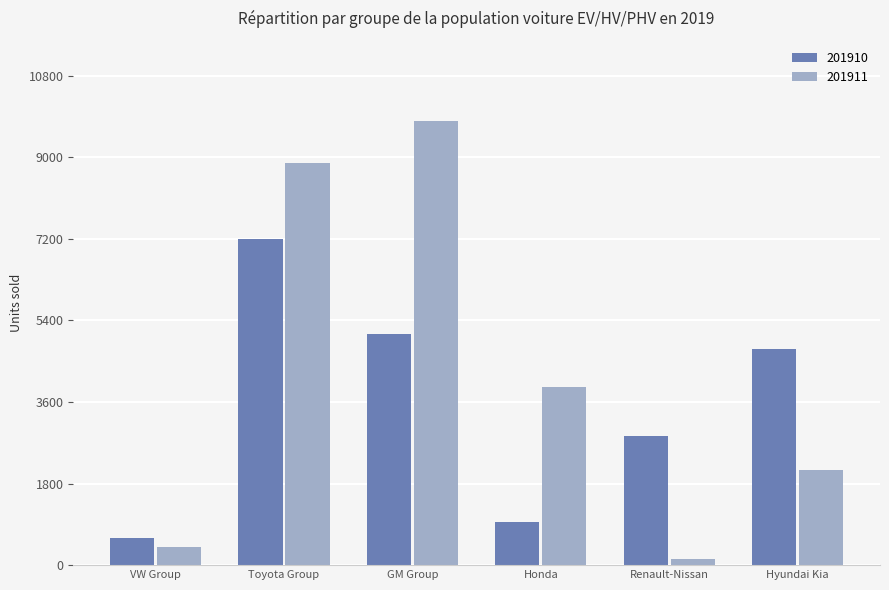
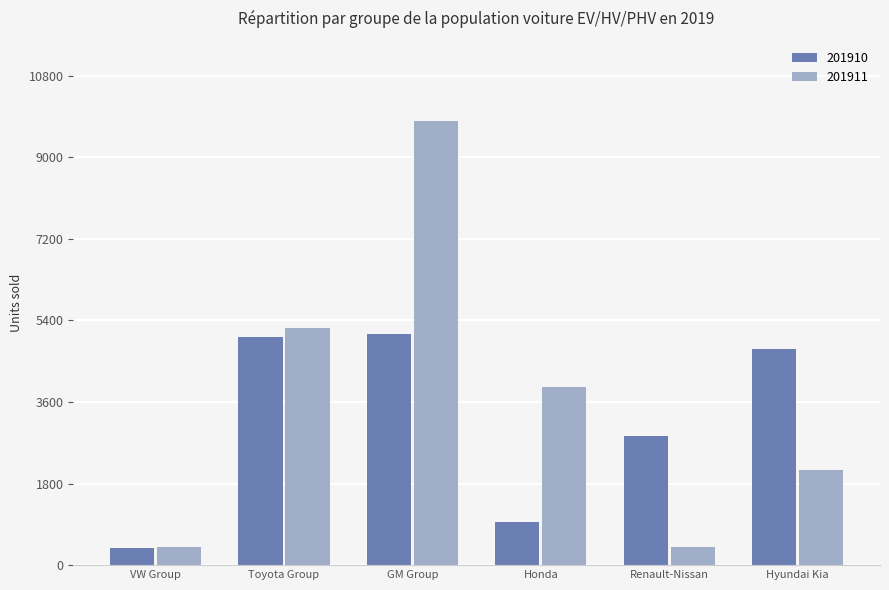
  {
    "201910": {
-     "VW Group": 600,
-     "Toyota Group": 7200,
+     "VW Group": 400,
+     "Toyota Group": 5000,
      "GM Group": 5100,
      "Honda": 1000,
      "Renault-Nissan": 2900,
      "Hyundai Kia": 4800
    },
    "201911": {
      "VW Group": 400,
-     "Toyota Group": 8900,
+     "Toyota Group": 5200,
      "GM Group": 9800,
      "Honda": 3900,
-     "Renault-Nissan": 100,
+     "Renault-Nissan": 400,
      "Hyundai Kia": 2100
    }
  }
